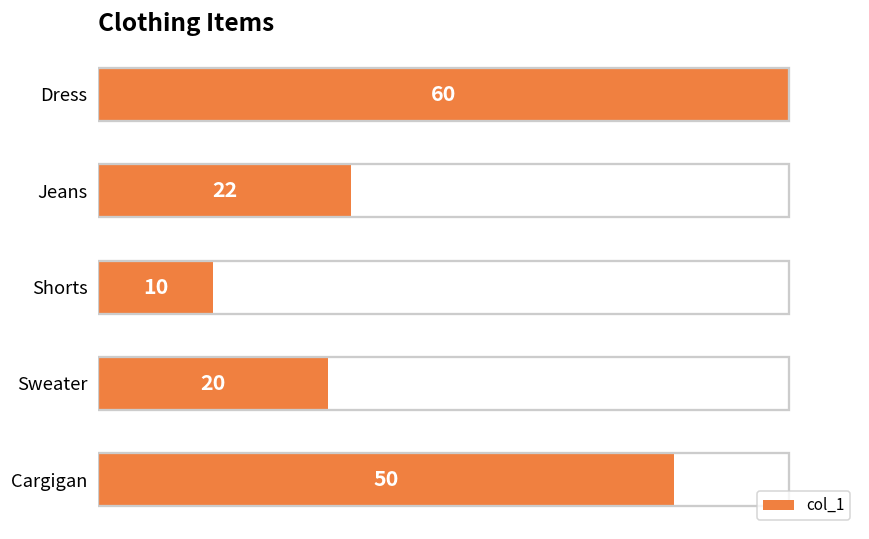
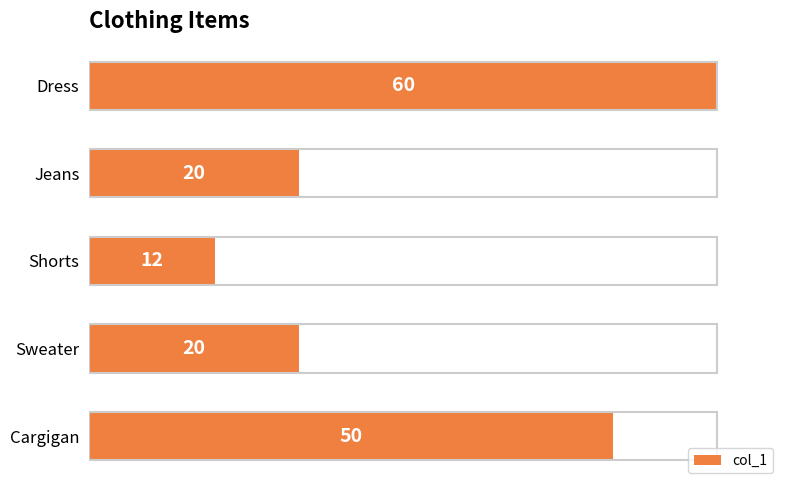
  {
    "Dress": 60,
-   "Jeans": 22,
-   "Shorts": 10,
+   "Jeans": 20,
+   "Shorts": 12,
    "Sweater": 20,
    "Cargigan": 50
  }
